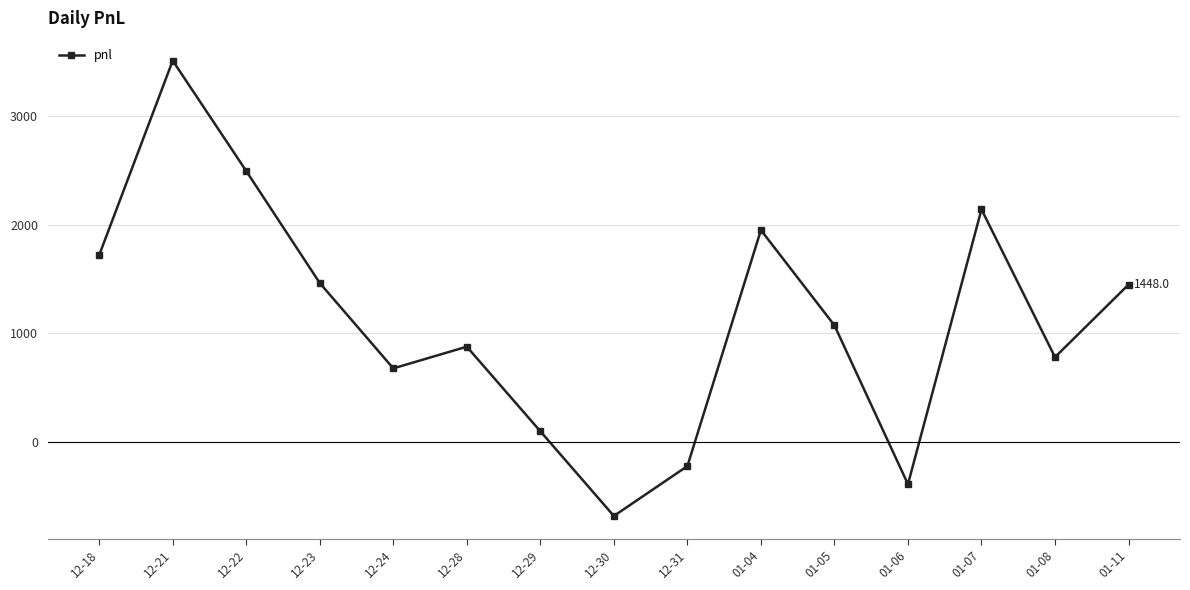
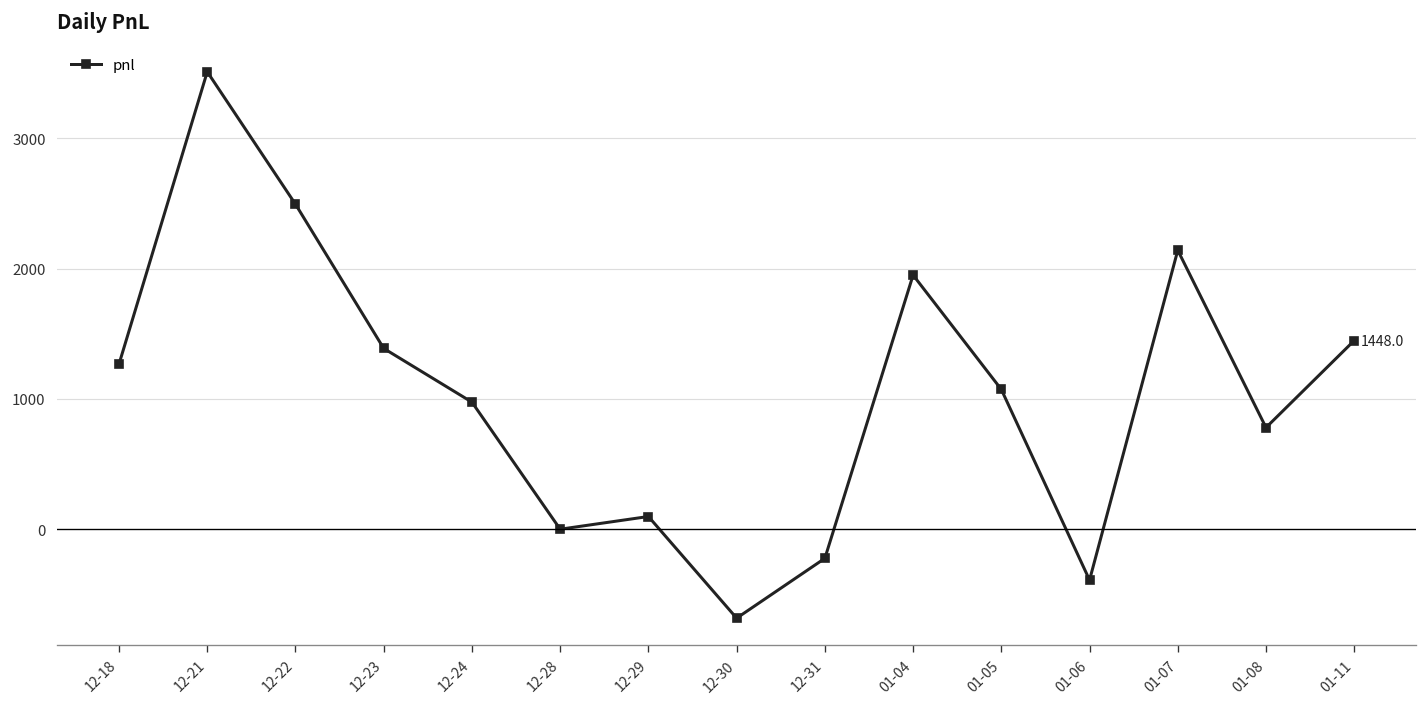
  {
-   "12-18": 1720,
+   "12-18": 1270,
    "12-21": 3510,
    "12-22": 2490,
-   "12-23": 1460,
-   "12-24": 680,
-   "12-28": 880,
+   "12-23": 1390,
+   "12-24": 980,
+   "12-28": 0,
    "12-29": 100,
    "12-30": -680,
    "12-31": -220,
    "01-04": 1950,
    "01-05": 1070,
    "01-06": -390,
    "01-07": 2140,
    "01-08": 780
  }
